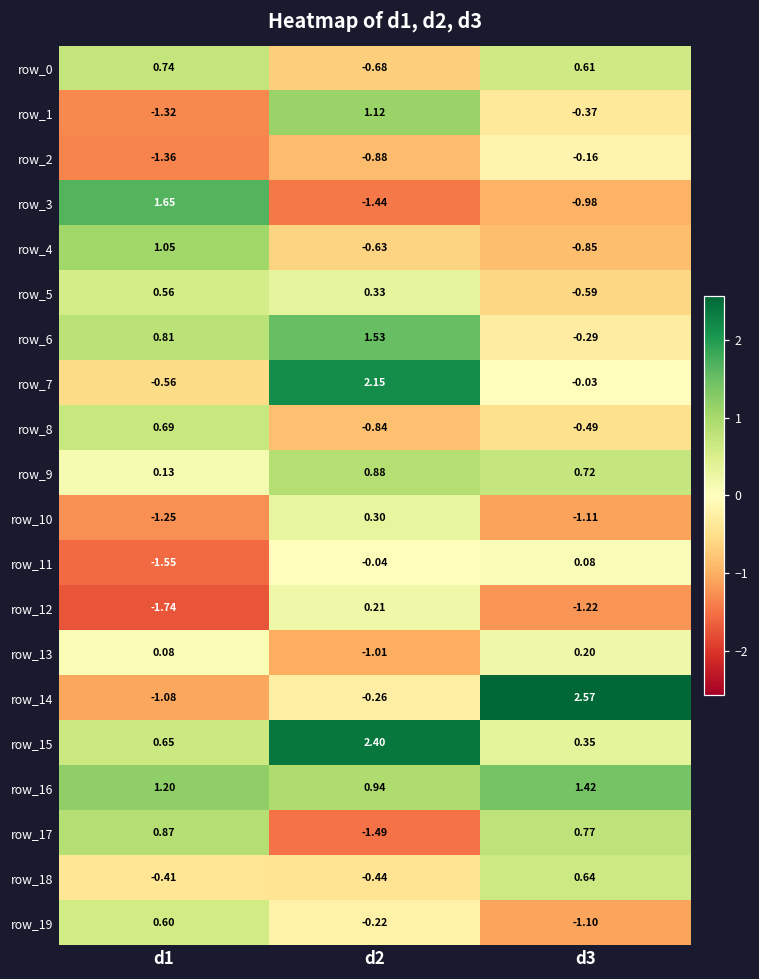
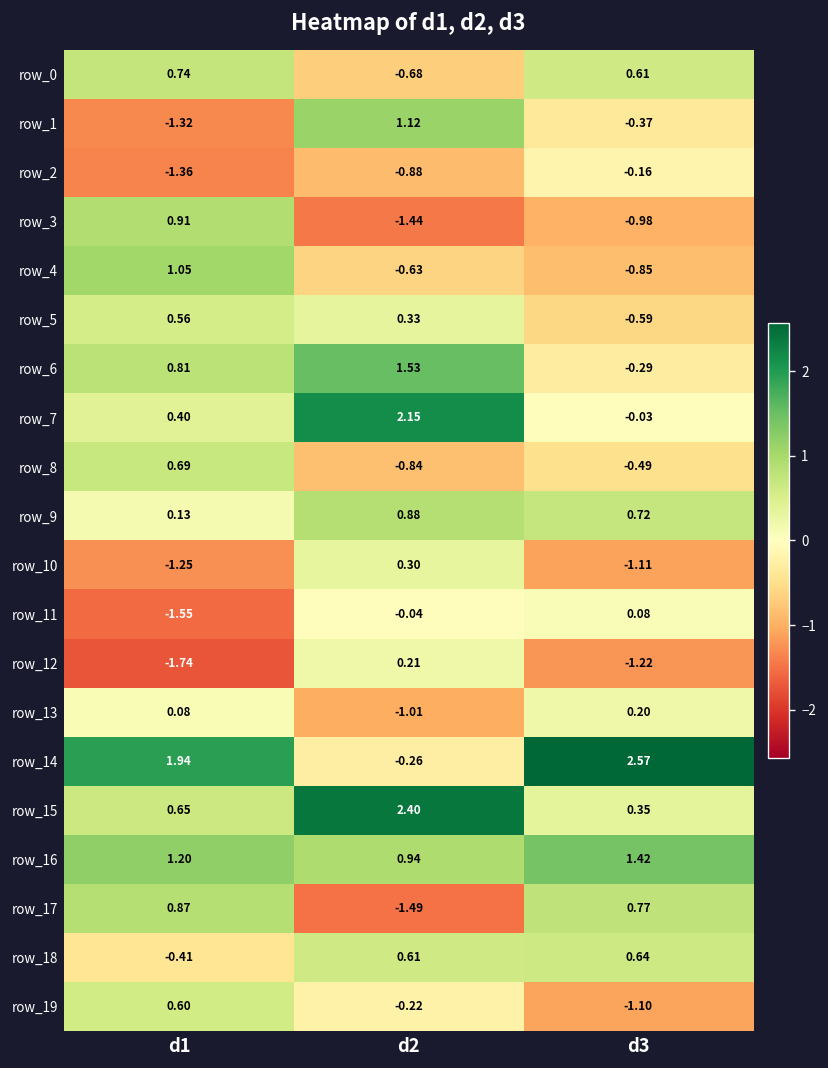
  {
    "row_0": {
      "d1": 0.74,
      "d2": -0.68,
      "d3": 0.61
    },
    "row_1": {
      "d1": -1.32,
      "d2": 1.12,
      "d3": -0.37
    },
    "row_2": {
      "d1": -1.36,
      "d2": -0.88,
      "d3": -0.16
    },
    "row_3": {
-     "d1": 1.65,
+     "d1": 0.91,
      "d2": -1.44,
      "d3": -0.98
    },
    "row_4": {
      "d1": 1.05,
      "d2": -0.63,
      "d3": -0.85
    },
    "row_5": {
      "d1": 0.56,
      "d2": 0.33,
      "d3": -0.59
    },
    "row_6": {
      "d1": 0.81,
      "d2": 1.53,
      "d3": -0.29
    },
    "row_7": {
-     "d1": -0.56,
+     "d1": 0.40,
      "d2": 2.15,
      "d3": -0.03
    },
    "row_8": {
      "d1": 0.69,
      "d2": -0.84,
      "d3": -0.49
    },
    "row_9": {
      "d1": 0.13,
      "d2": 0.88,
      "d3": 0.72
    },
    "row_10": {
      "d1": -1.25,
      "d2": 0.30,
      "d3": -1.11
    },
    "row_11": {
      "d1": -1.55,
      "d2": -0.04,
      "d3": 0.08
    },
    "row_12": {
      "d1": -1.74,
      "d2": 0.21,
      "d3": -1.22
    },
    "row_13": {
      "d1": 0.08,
      "d2": -1.01,
      "d3": 0.20
    },
    "row_14": {
-     "d1": -1.08,
+     "d1": 1.94,
      "d2": -0.26,
      "d3": 2.57
    },
    "row_15": {
      "d1": 0.65,
      "d2": 2.40,
      "d3": 0.35
    },
    "row_16": {
      "d1": 1.20,
      "d2": 0.94,
      "d3": 1.42
    },
    "row_17": {
      "d1": 0.87,
      "d2": -1.49,
      "d3": 0.77
    },
    "row_18": {
      "d1": -0.41,
-     "d2": -0.44,
+     "d2": 0.61,
      "d3": 0.64
    },
    "row_19": {
      "d1": 0.60,
      "d2": -0.22,
      "d3": -1.10
    }
  }
